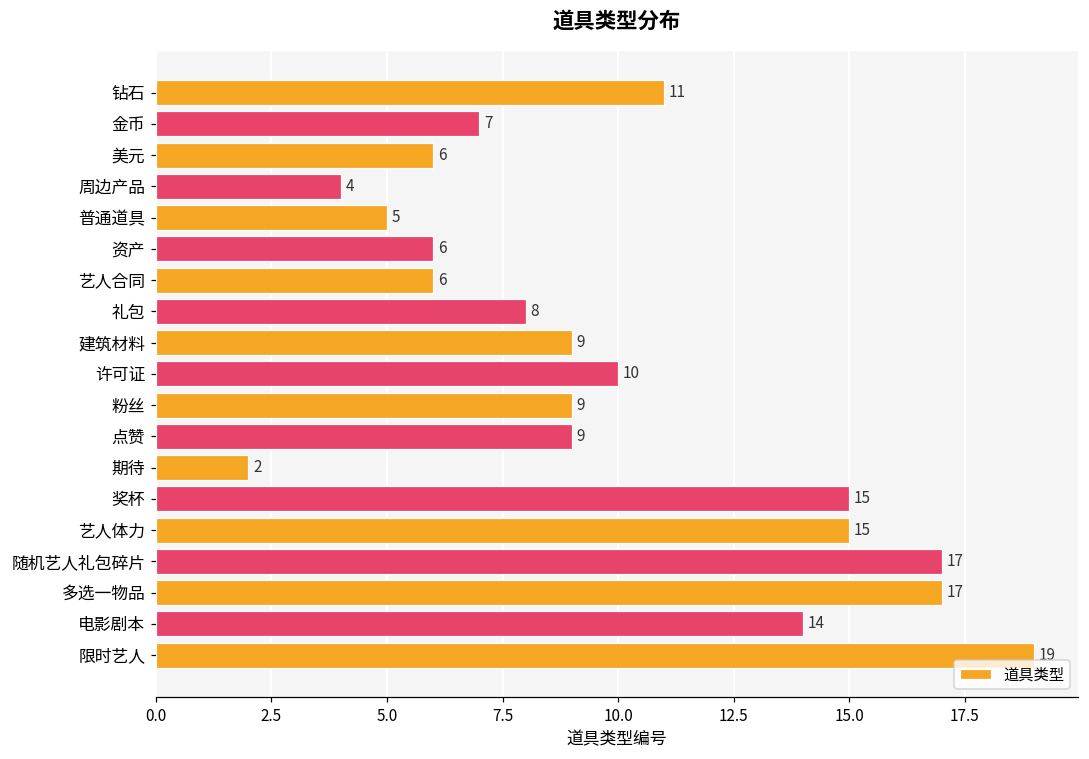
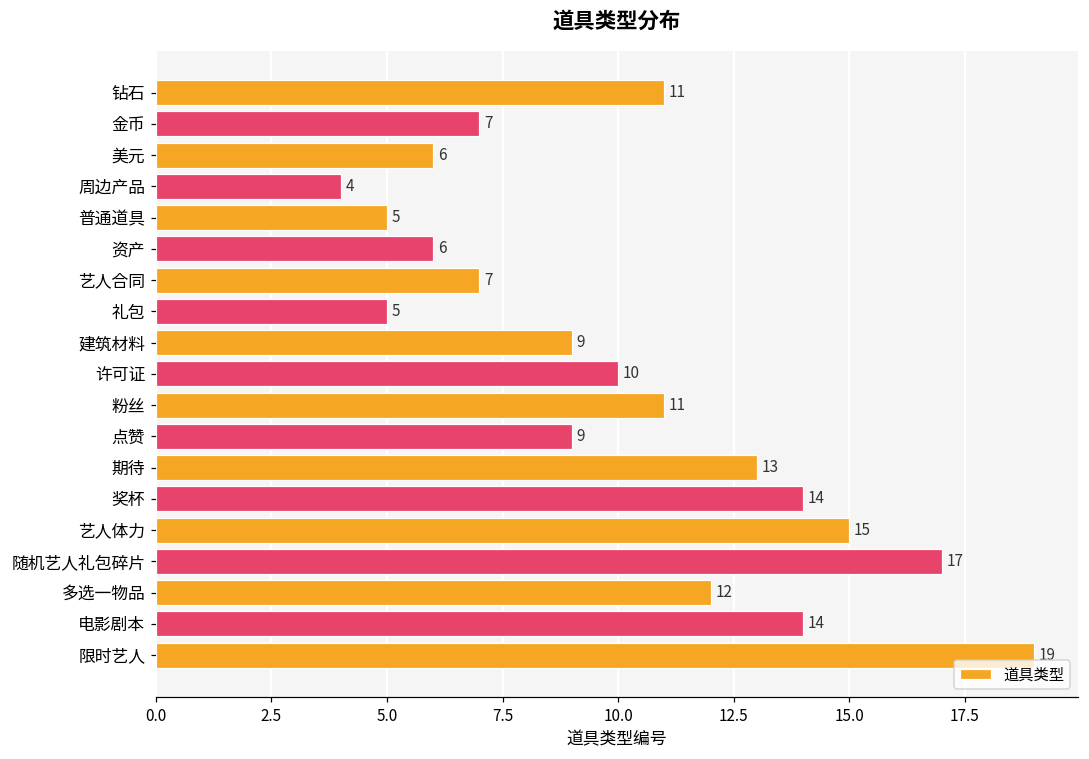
  {
    "钻石": 11,
    "金币": 7,
    "美元": 6,
    "周边产品": 4,
    "普通道具": 5,
    "资产": 6,
-   "艺人合同": 6,
-   "礼包": 8,
+   "艺人合同": 7,
+   "礼包": 5,
    "建筑材料": 9,
    "许可证": 10,
-   "粉丝": 9,
+   "粉丝": 11,
    "点赞": 9,
-   "期待": 2,
-   "奖杯": 15,
+   "期待": 13,
+   "奖杯": 14,
    "艺人体力": 15,
    "随机艺人礼包碎片": 17,
-   "多选一物品": 17,
+   "多选一物品": 12,
    "电影剧本": 14
  }
